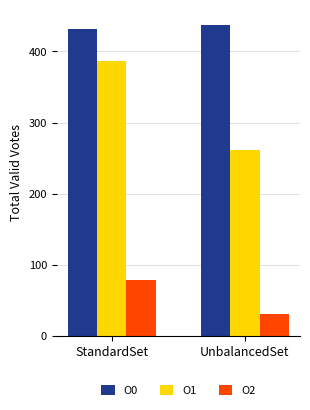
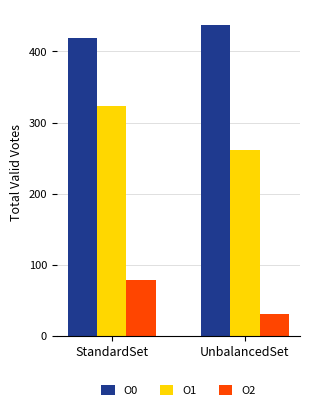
  {
    "O0": {
-     "StandardSet": 430,
+     "StandardSet": 420,
      "UnbalancedSet": 440
    },
    "O1": {
-     "StandardSet": 390,
+     "StandardSet": 320,
      "UnbalancedSet": 260
    },
    "O2": {
      "StandardSet": 80,
      "UnbalancedSet": 30
    }
  }
